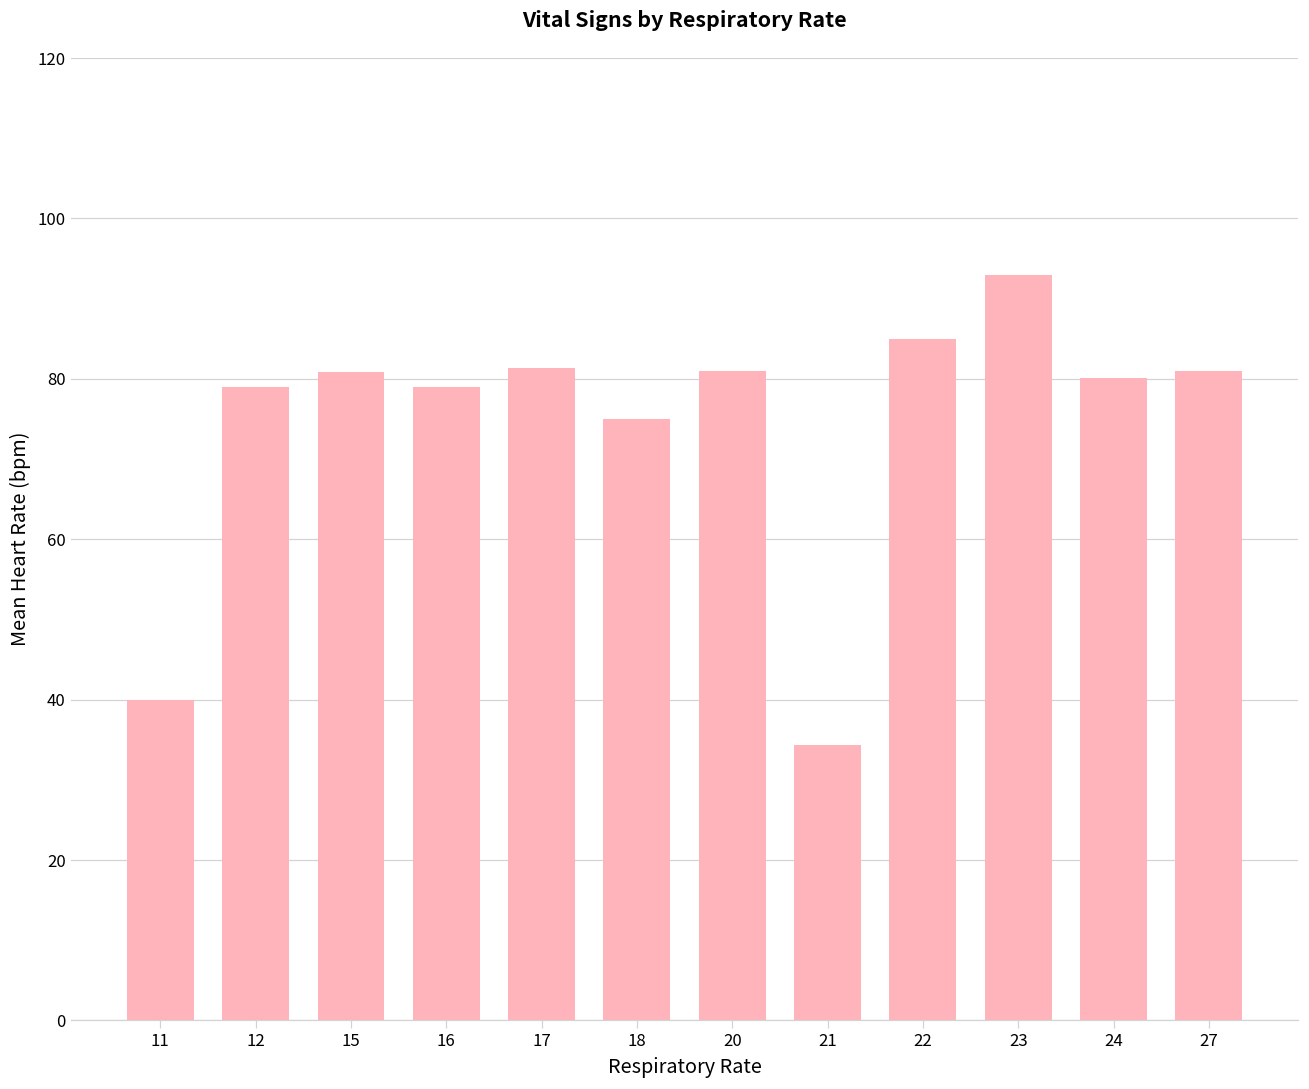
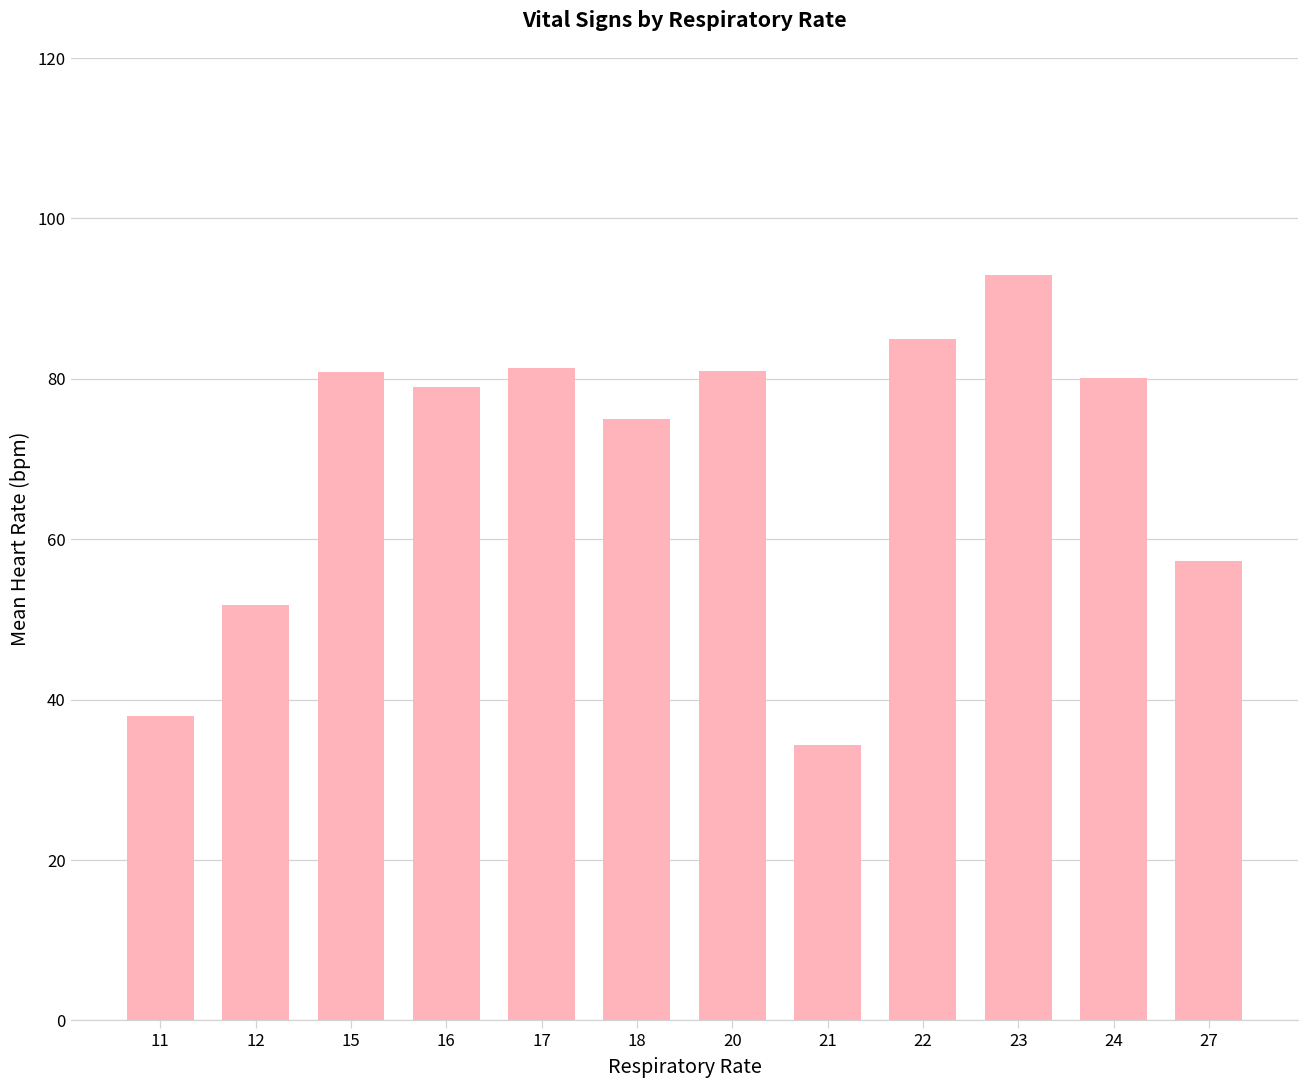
  {
-   "11": 40,
-   "12": 79,
+   "11": 38,
+   "12": 52,
    "15": 81,
    "16": 79,
    "17": 81,
    "18": 75,
    "20": 81,
    "21": 34,
    "22": 85,
    "23": 93,
    "24": 80,
-   "27": 81
+   "27": 57
  }
